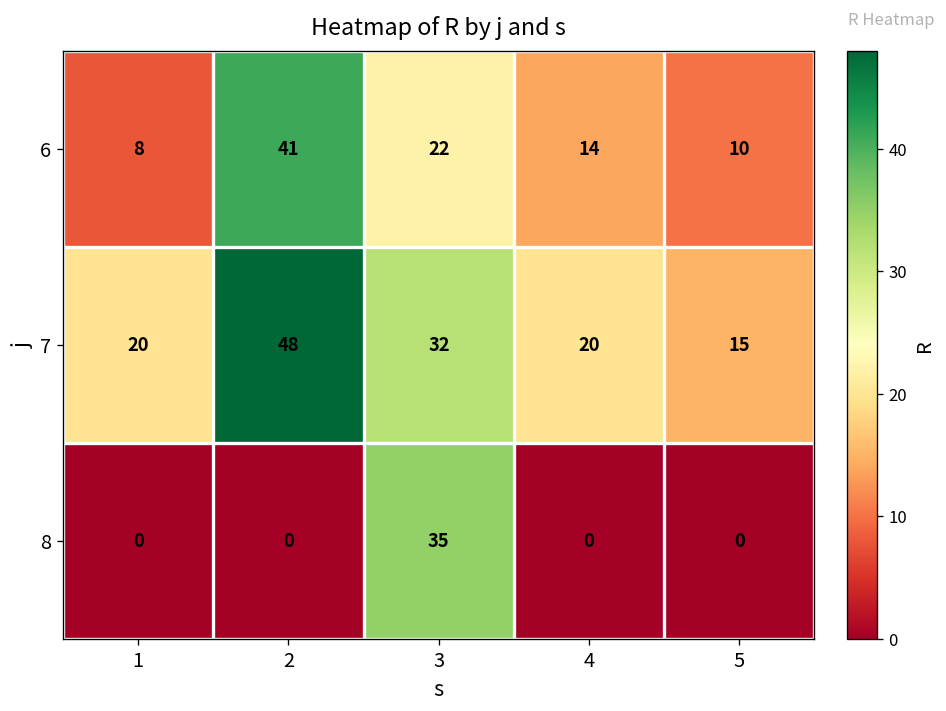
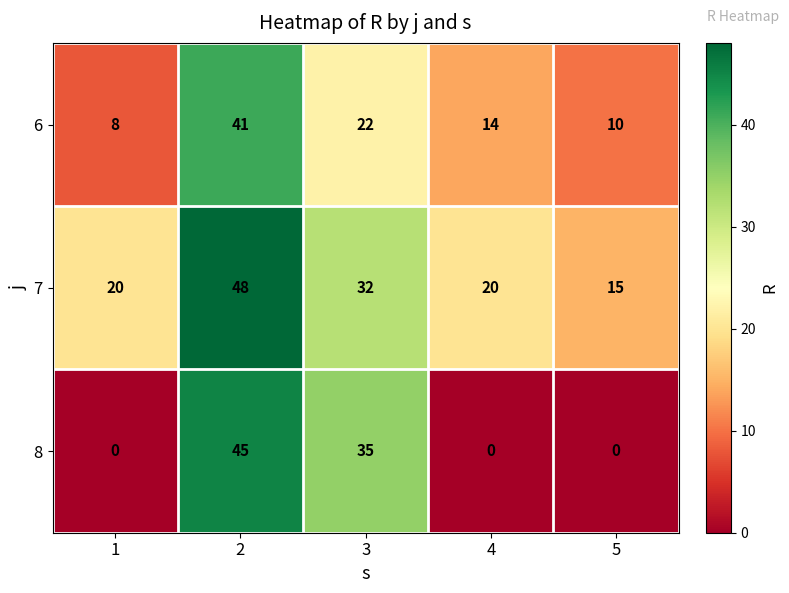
  {
    "6": {
      "1": 8,
      "2": 41,
      "3": 22,
      "4": 14,
      "5": 10
    },
    "7": {
      "1": 20,
      "2": 48,
      "3": 32,
      "4": 20,
      "5": 15
    },
    "8": {
      "1": 0,
-     "2": 0,
+     "2": 45,
      "3": 35,
      "4": 0,
      "5": 0
    }
  }
